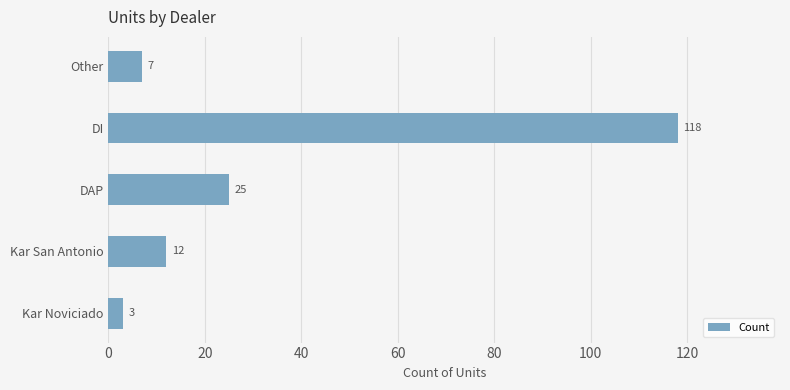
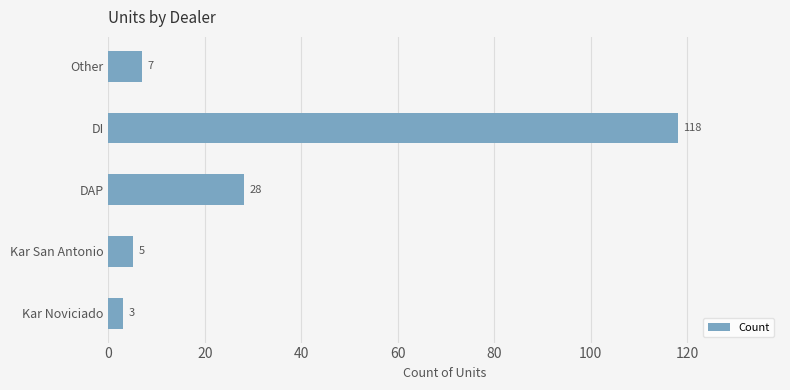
  {
    "Other": 7,
    "DI": 118,
-   "DAP": 25,
-   "Kar San Antonio": 12,
+   "DAP": 28,
+   "Kar San Antonio": 5,
    "Kar Noviciado": 3
  }
